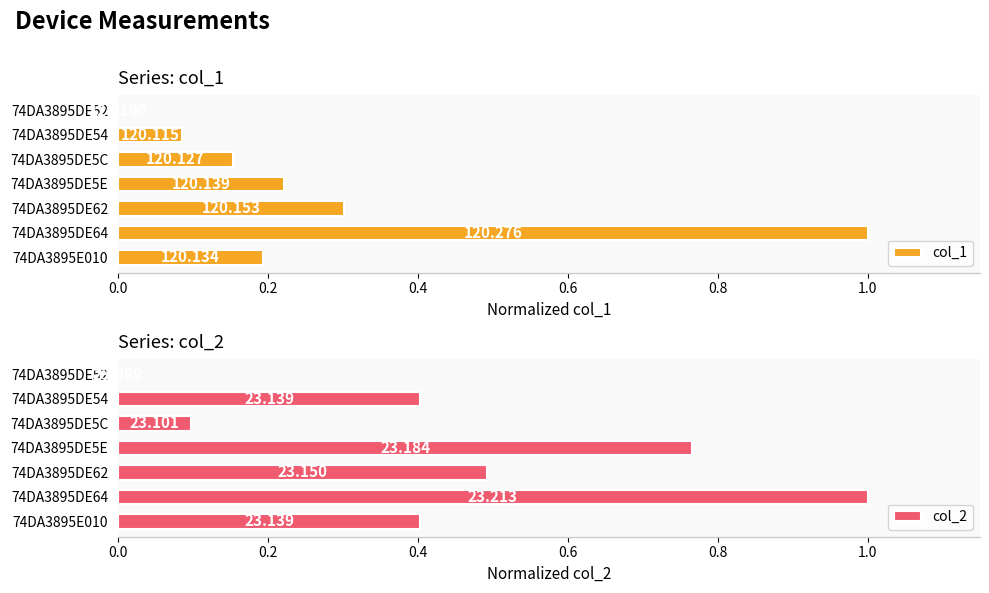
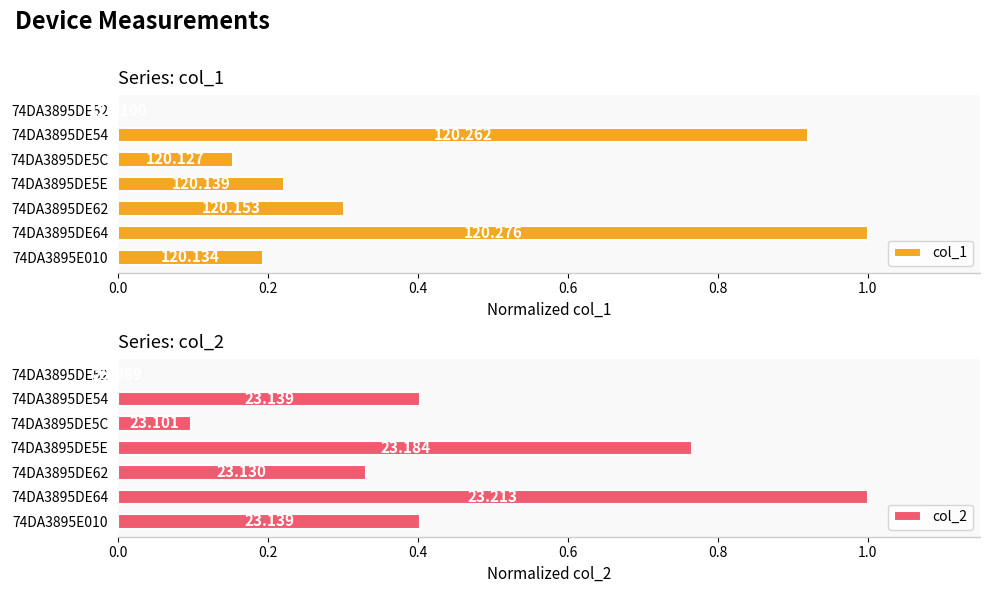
  {
    "Series: col_1": {
-     "74DA3895DE54": 120.115
+     "74DA3895DE54": 120.262
    },
    "Series: col_2": {
-     "74DA3895DE62": 23.150
+     "74DA3895DE62": 23.130
    }
  }
